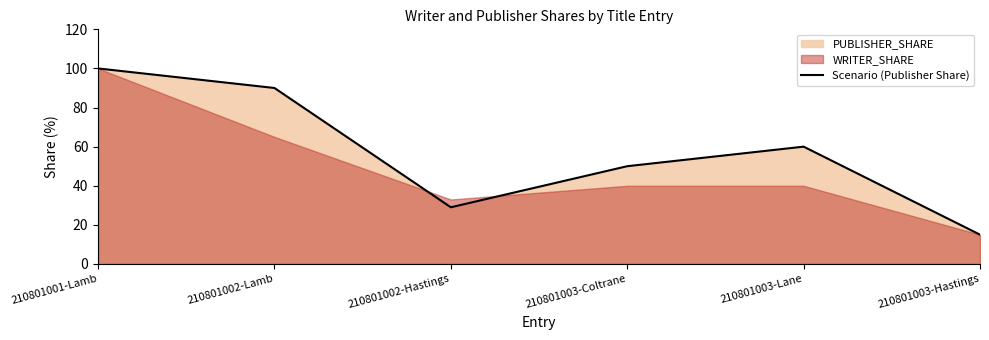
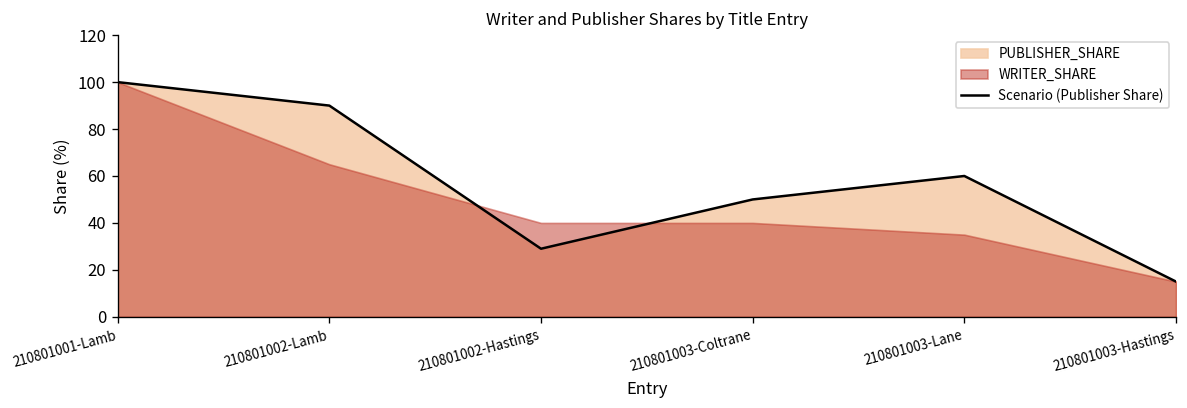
  {
    "PUBLISHER_SHARE": {
      "210801002-Lamb": 90,
      "210801002-Hastings": 29,
      "210801003-Coltrane": 50,
      "210801003-Lane": 60
    },
    "WRITER_SHARE": {
      "210801002-Lamb": 65,
-     "210801002-Hastings": 33,
+     "210801002-Hastings": 40,
      "210801003-Coltrane": 40,
-     "210801003-Lane": 40
+     "210801003-Lane": 35
    }
  }
